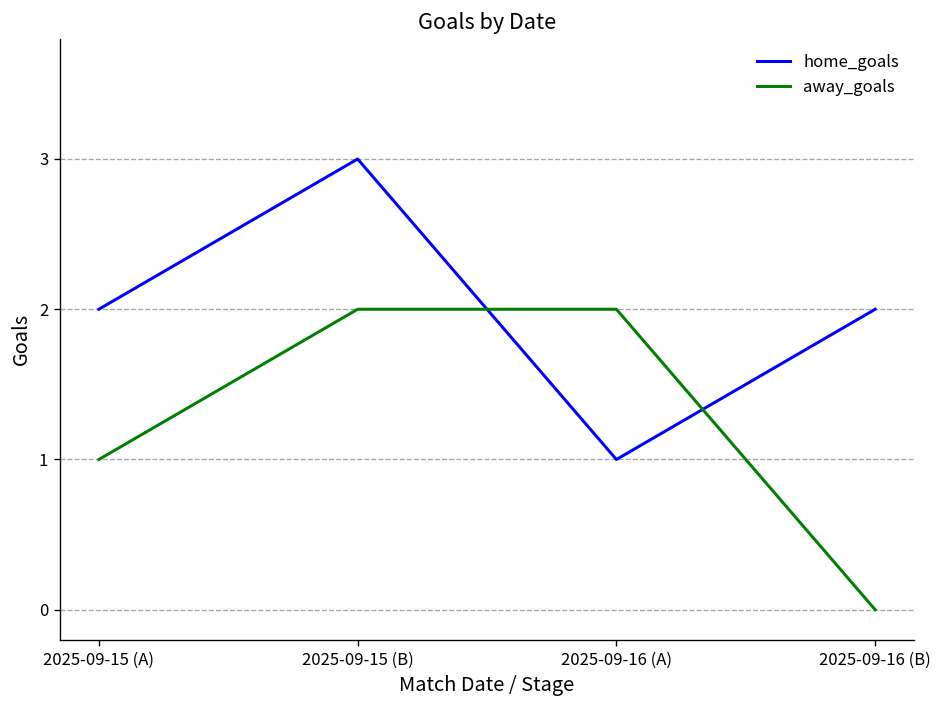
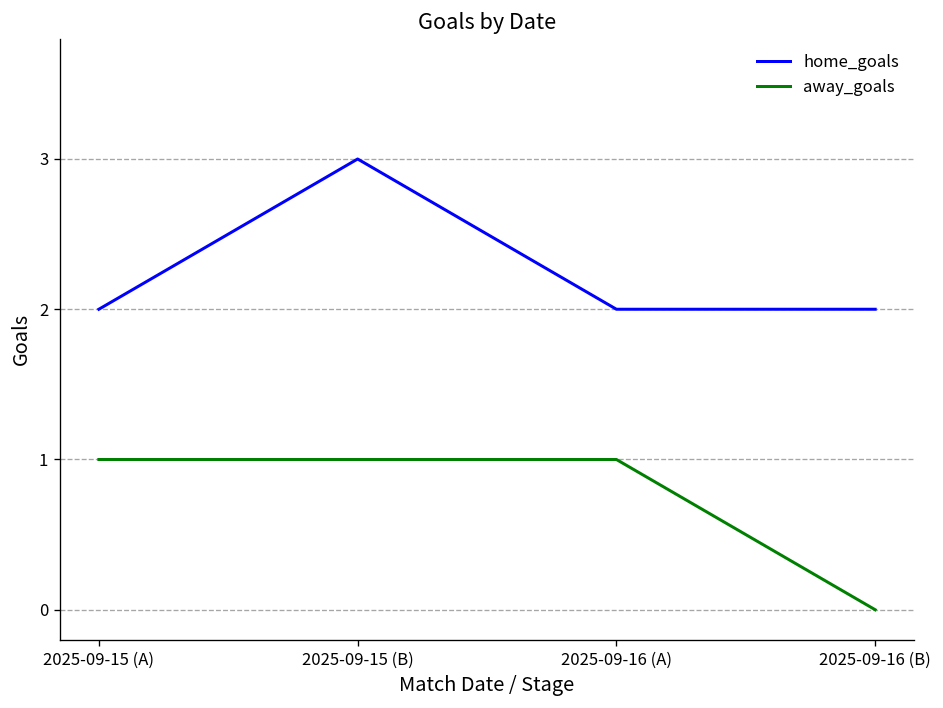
  {
    "home_goals": {
      "2025-09-15 (A)": 2,
      "2025-09-15 (B)": 3,
-     "2025-09-16 (A)": 1,
+     "2025-09-16 (A)": 2,
      "2025-09-16 (B)": 2
    },
    "away_goals": {
      "2025-09-15 (A)": 1,
-     "2025-09-15 (B)": 2,
-     "2025-09-16 (A)": 2,
+     "2025-09-15 (B)": 1,
+     "2025-09-16 (A)": 1,
      "2025-09-16 (B)": 0
    }
  }
